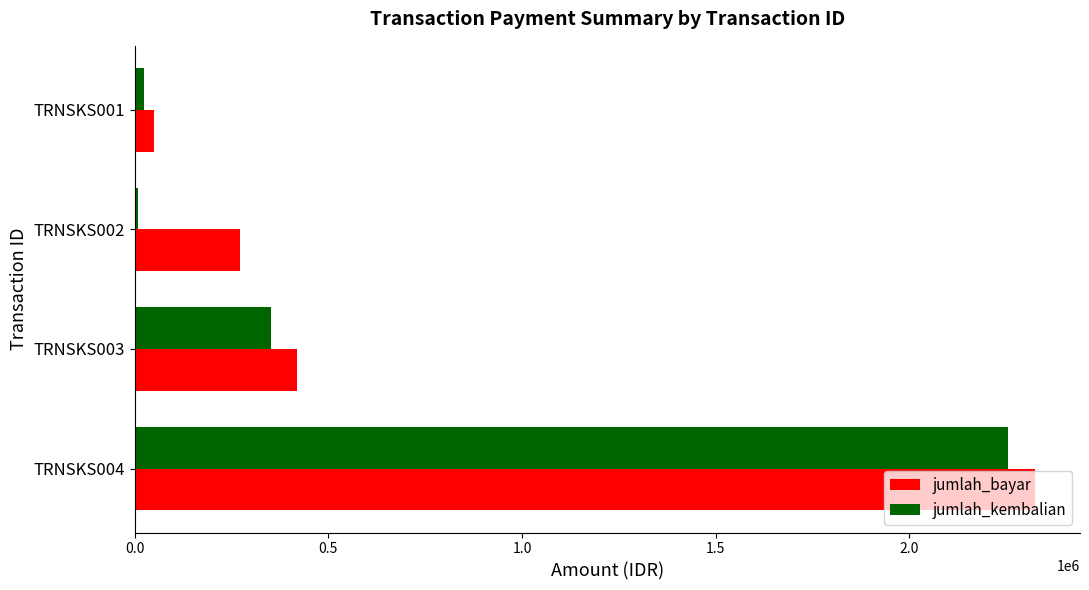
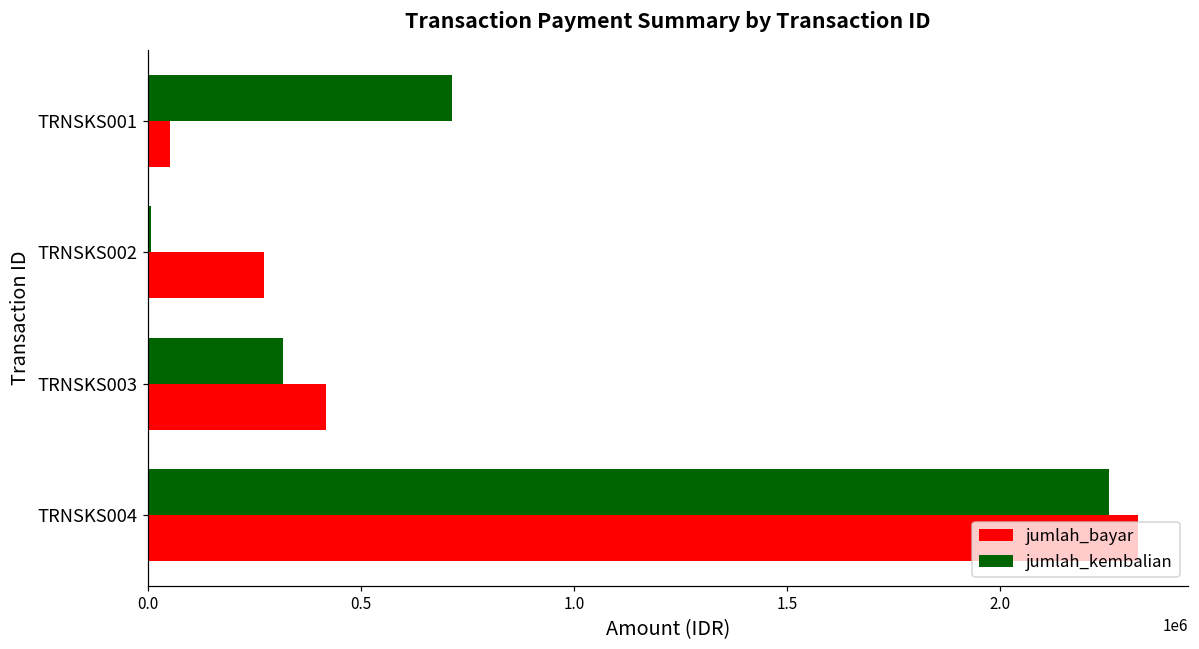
  {
    "jumlah_bayar": {
      "TRNSKS001": 50000,
      "TRNSKS002": 270000,
      "TRNSKS003": 420000
    },
    "jumlah_kembalian": {
-     "TRNSKS001": 30000,
+     "TRNSKS001": 710000,
      "TRNSKS002": 10000,
-     "TRNSKS003": 350000,
+     "TRNSKS003": 320000,
      "TRNSKS004": 2250000
    }
  }
